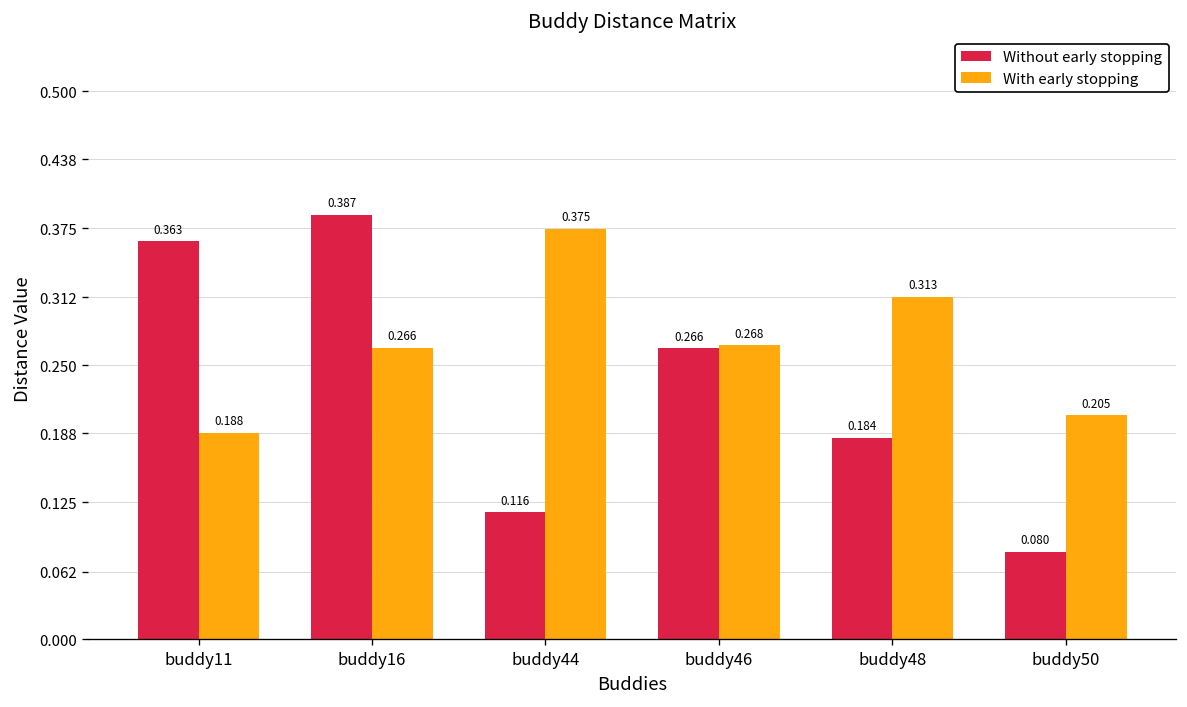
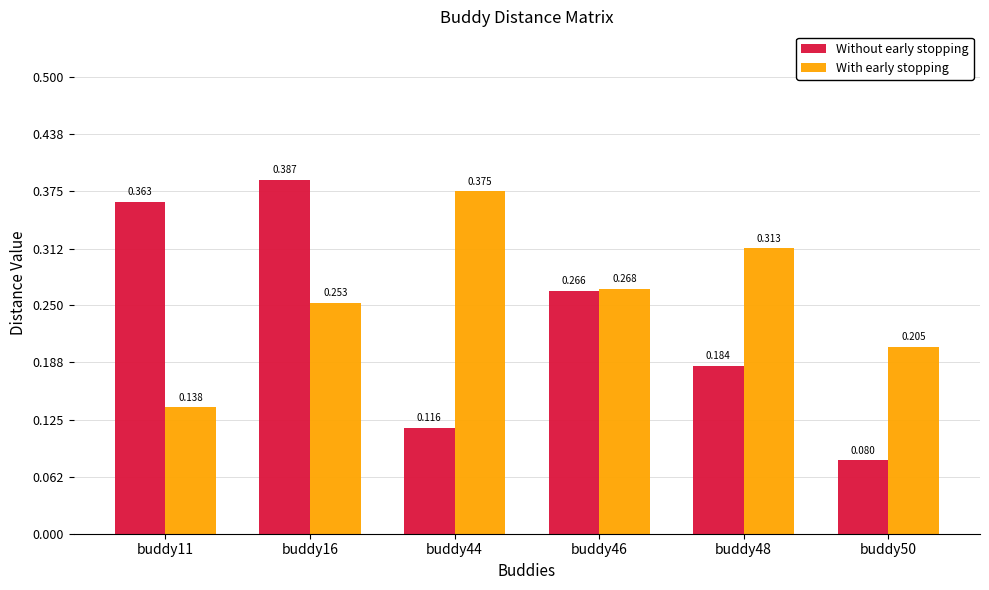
  {
    "Without early stopping": {
      "buddy11": 0.363,
      "buddy16": 0.387,
      "buddy44": 0.116,
      "buddy46": 0.266,
      "buddy48": 0.184,
      "buddy50": 0.080
    },
    "With early stopping": {
-     "buddy11": 0.188,
-     "buddy16": 0.266,
+     "buddy11": 0.138,
+     "buddy16": 0.253,
      "buddy44": 0.375,
      "buddy46": 0.268,
      "buddy48": 0.313,
      "buddy50": 0.205
    }
  }
